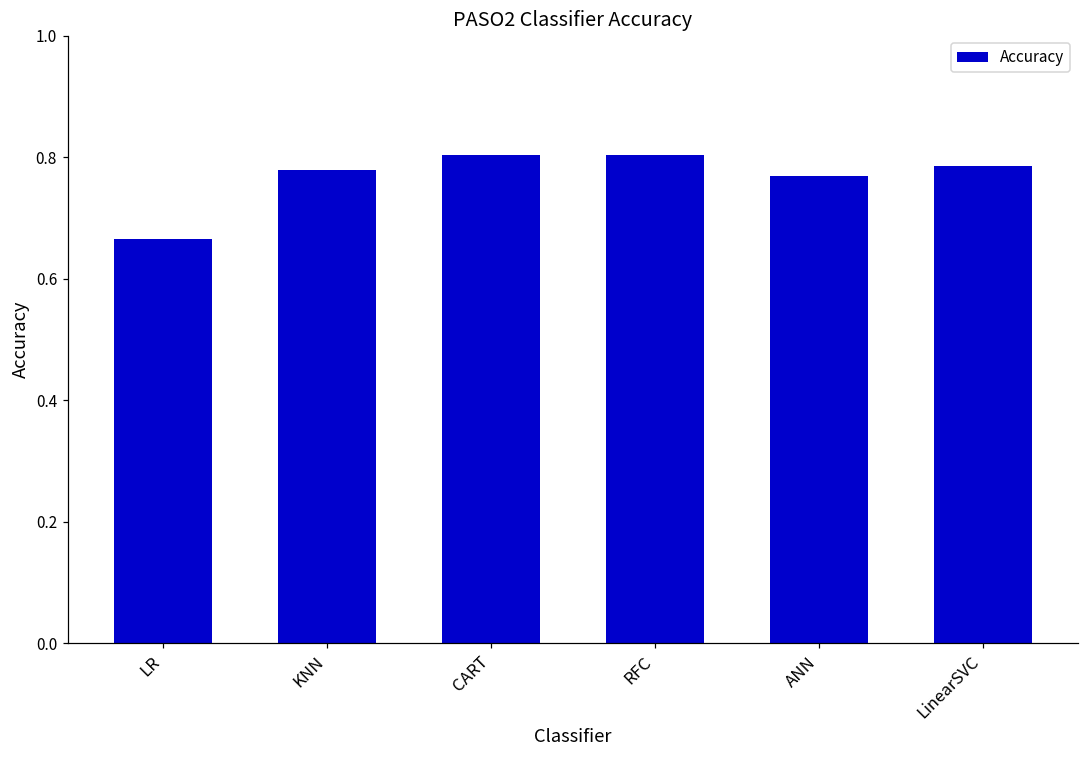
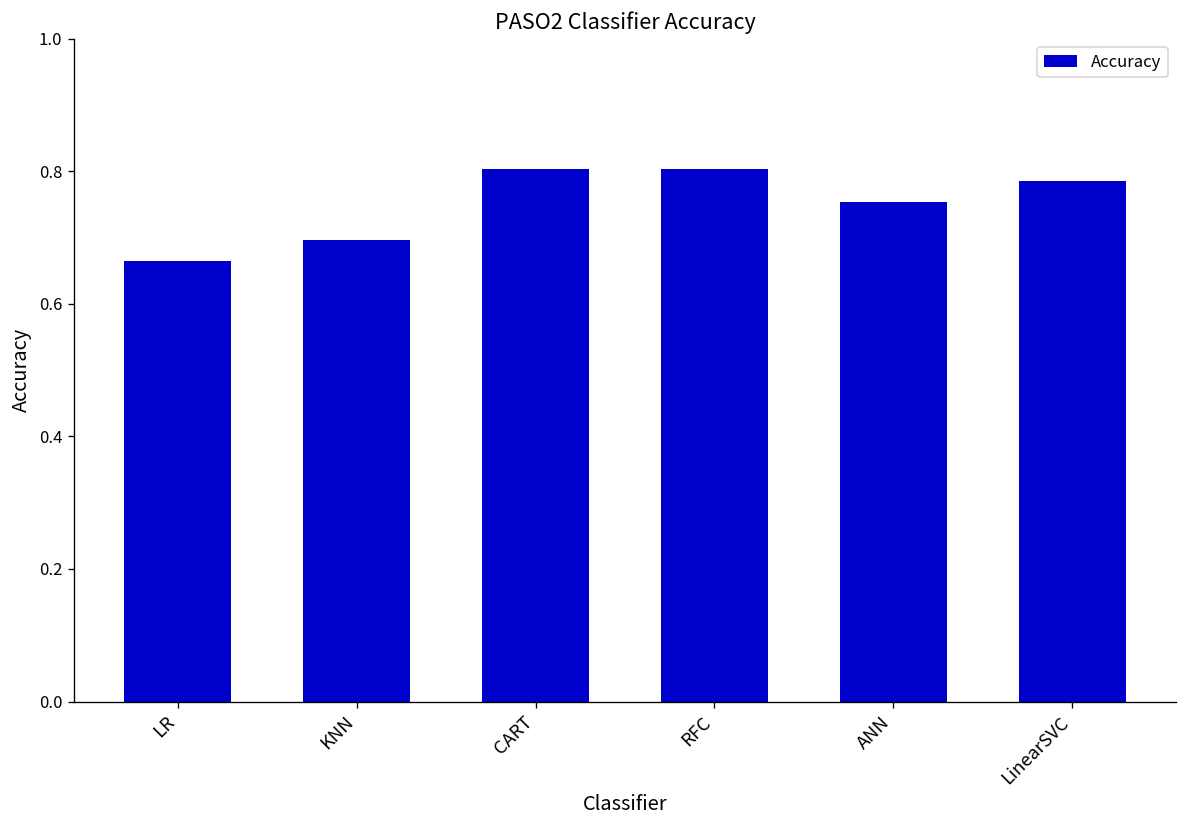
  {
    "LR": 0.66,
-   "KNN": 0.78,
+   "KNN": 0.70,
    "CART": 0.80,
    "RFC": 0.80,
-   "ANN": 0.77,
+   "ANN": 0.75,
    "LinearSVC": 0.79
  }
